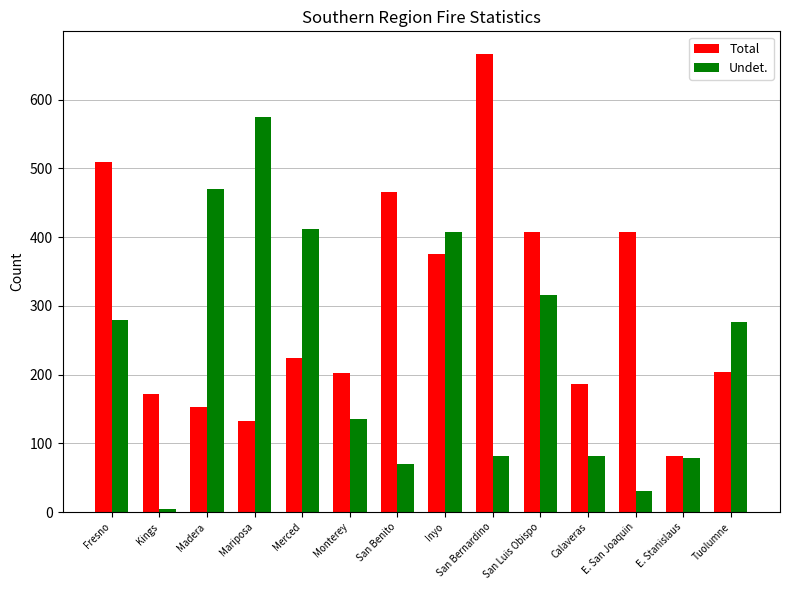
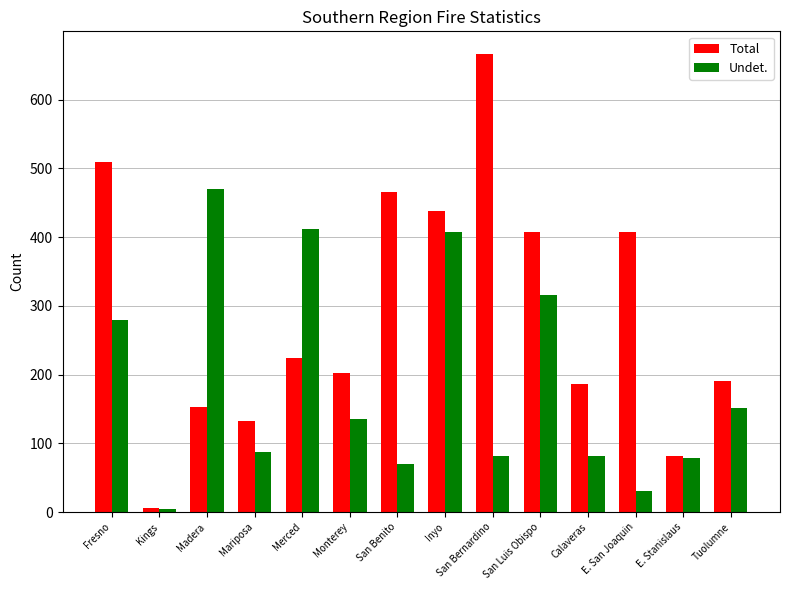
  {
    "Total": {
      "Fresno": 510,
-     "Kings": 170,
+     "Kings": 10,
      "Madera": 150,
      "Mariposa": 130,
      "Merced": 220,
      "Monterey": 200,
      "San Benito": 470,
-     "Inyo": 380,
+     "Inyo": 440,
      "San Bernardino": 670,
      "San Luis Obispo": 410,
      "Calaveras": 190,
      "E. San Joaquin": 410,
      "E. Stanislaus": 80,
-     "Tuolumne": 200
+     "Tuolumne": 190
    },
    "Undet.": {
      "Fresno": 280,
      "Kings": 10,
      "Madera": 470,
-     "Mariposa": 580,
+     "Mariposa": 90,
      "Merced": 410,
      "Monterey": 140,
      "San Benito": 70,
      "Inyo": 410,
      "San Bernardino": 80,
      "San Luis Obispo": 320,
      "Calaveras": 80,
      "E. San Joaquin": 30,
      "E. Stanislaus": 80,
-     "Tuolumne": 280
+     "Tuolumne": 150
    }
  }
